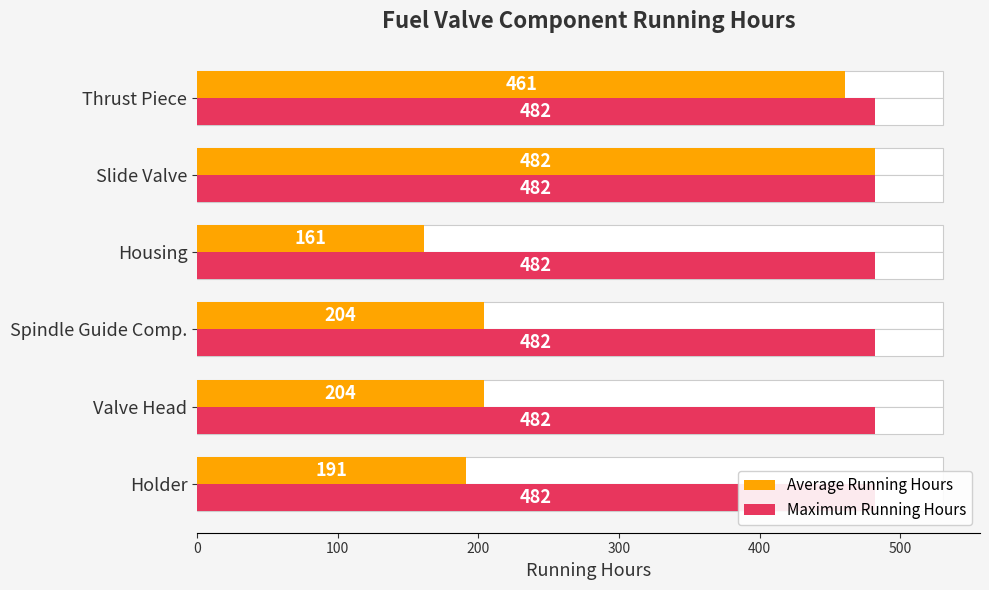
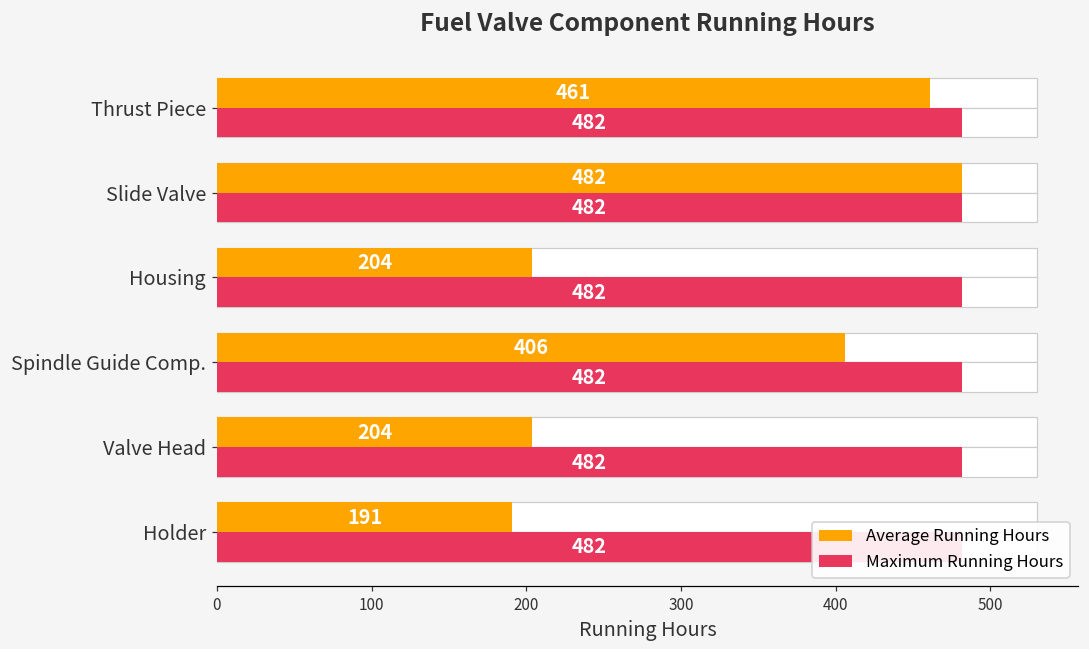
  {
    "Average Running Hours": {
-     "Housing": 161,
-     "Spindle Guide Comp.": 204
+     "Housing": 204,
+     "Spindle Guide Comp.": 406
    }
  }
